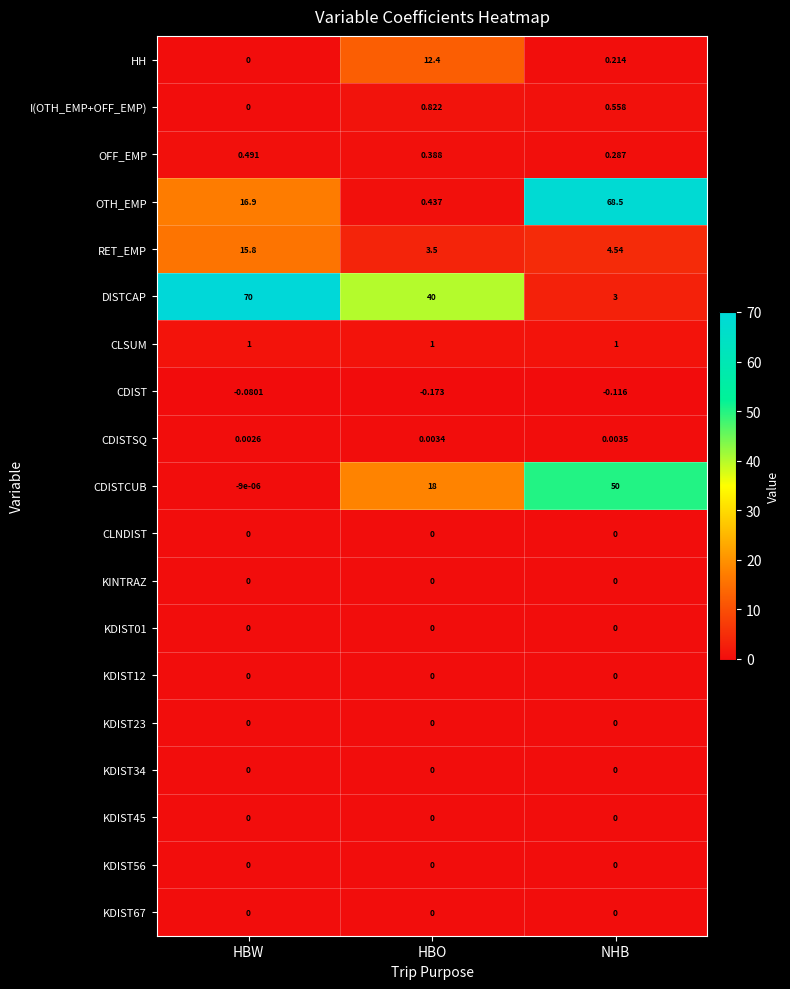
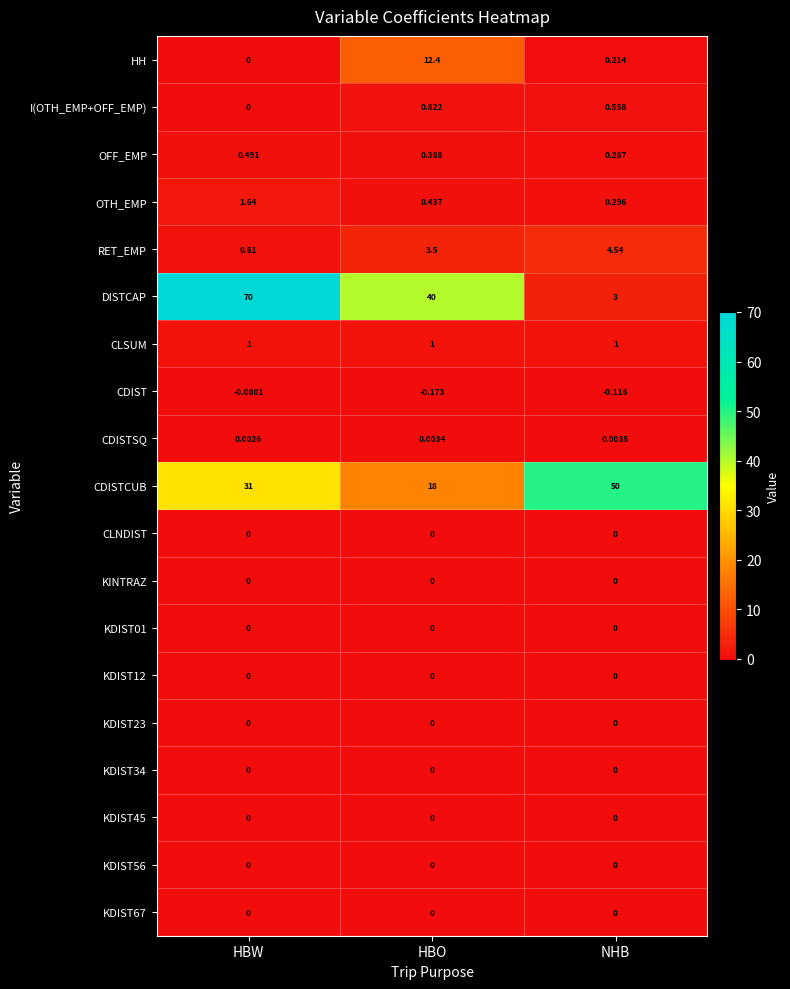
  {
    "HH": {
      "HBW": "0",
      "HBO": "12.4",
      "NHB": "0.214"
    },
    "I(OTH_EMP+OFF_EMP)": {
      "HBW": "0",
      "HBO": "0.822",
      "NHB": "0.558"
    },
    "OFF_EMP": {
      "HBW": "0.491",
      "HBO": "0.388",
      "NHB": "0.287"
    },
    "OTH_EMP": {
-     "HBW": "16.9",
+     "HBW": "1.64",
      "HBO": "0.437",
-     "NHB": "68.5"
+     "NHB": "0.296"
    },
    "RET_EMP": {
-     "HBW": "15.8",
+     "HBW": "0.61",
      "HBO": "3.5",
      "NHB": "4.54"
    },
    "DISTCAP": {
      "HBW": "70",
      "HBO": "40",
      "NHB": "3"
    },
    "CLSUM": {
      "HBW": "1",
      "HBO": "1",
      "NHB": "1"
    },
    "CDIST": {
      "HBW": "-0.0801",
      "HBO": "-0.173",
      "NHB": "-0.116"
    },
    "CDISTSQ": {
      "HBW": "0.0026",
      "HBO": "0.0034",
      "NHB": "0.0035"
    },
    "CDISTCUB": {
-     "HBW": "-9e-06",
+     "HBW": "31",
      "HBO": "18",
      "NHB": "50"
    },
    "CLNDIST": {
      "HBW": "0",
      "HBO": "0",
      "NHB": "0"
    },
    "KINTRAZ": {
      "HBW": "0",
      "HBO": "0",
      "NHB": "0"
    },
    "KDIST01": {
      "HBW": "0",
      "HBO": "0",
      "NHB": "0"
    },
    "KDIST12": {
      "HBW": "0",
      "HBO": "0",
      "NHB": "0"
    },
    "KDIST23": {
      "HBW": "0",
      "HBO": "0",
      "NHB": "0"
    },
    "KDIST34": {
      "HBW": "0",
      "HBO": "0",
      "NHB": "0"
    },
    "KDIST45": {
      "HBW": "0",
      "HBO": "0",
      "NHB": "0"
    },
    "KDIST56": {
      "HBW": "0",
      "HBO": "0",
      "NHB": "0"
    },
    "KDIST67": {
      "HBW": "0",
      "HBO": "0",
      "NHB": "0"
    }
  }
